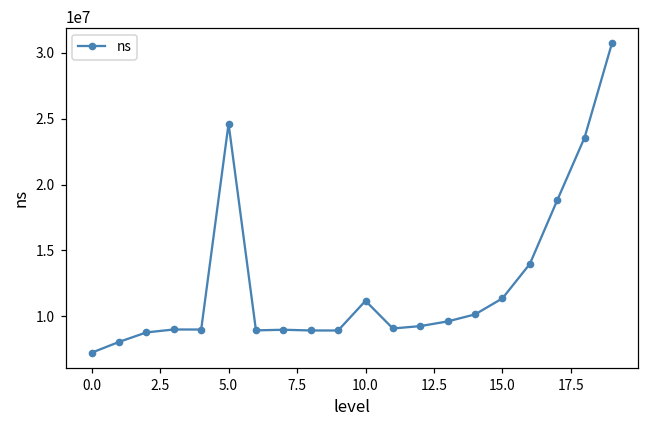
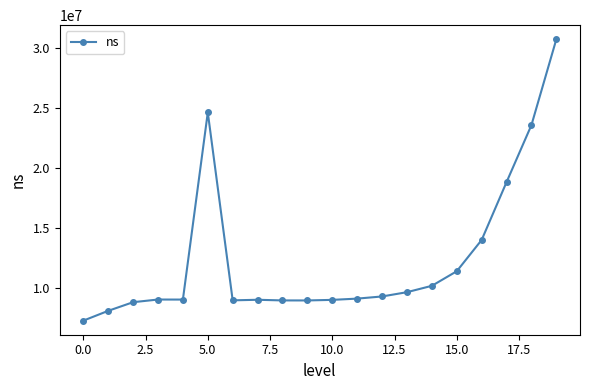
  {
    "0.0": 7200000,
    "5.0": 24600000,
-   "10.0": 11200000,
+   "10.0": 9000000,
    "15.0": 11400000
  }
